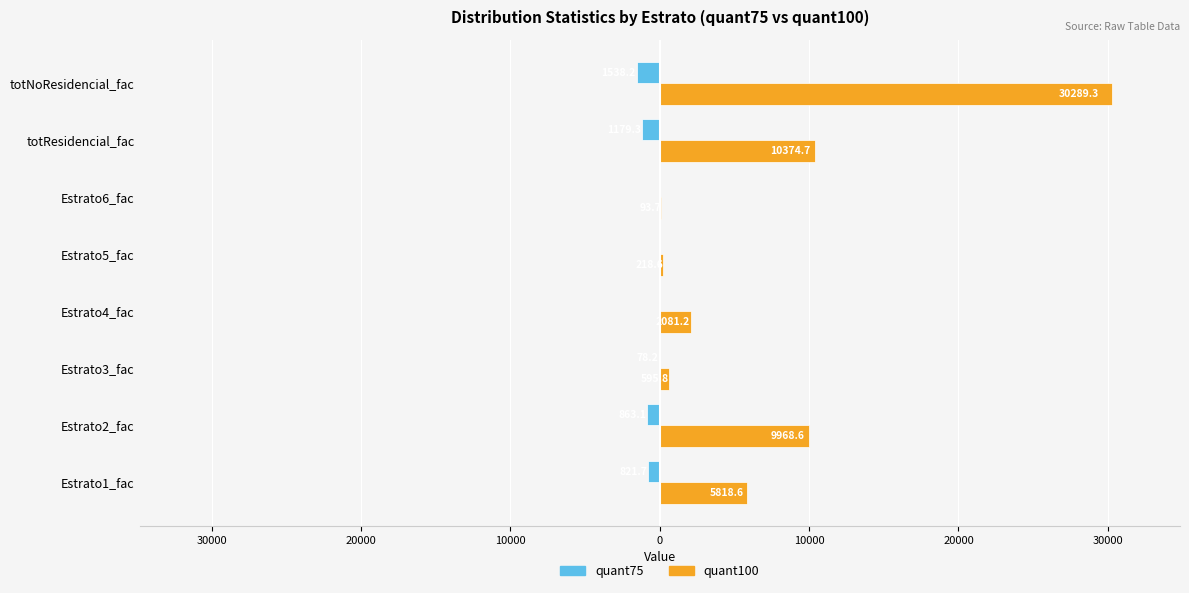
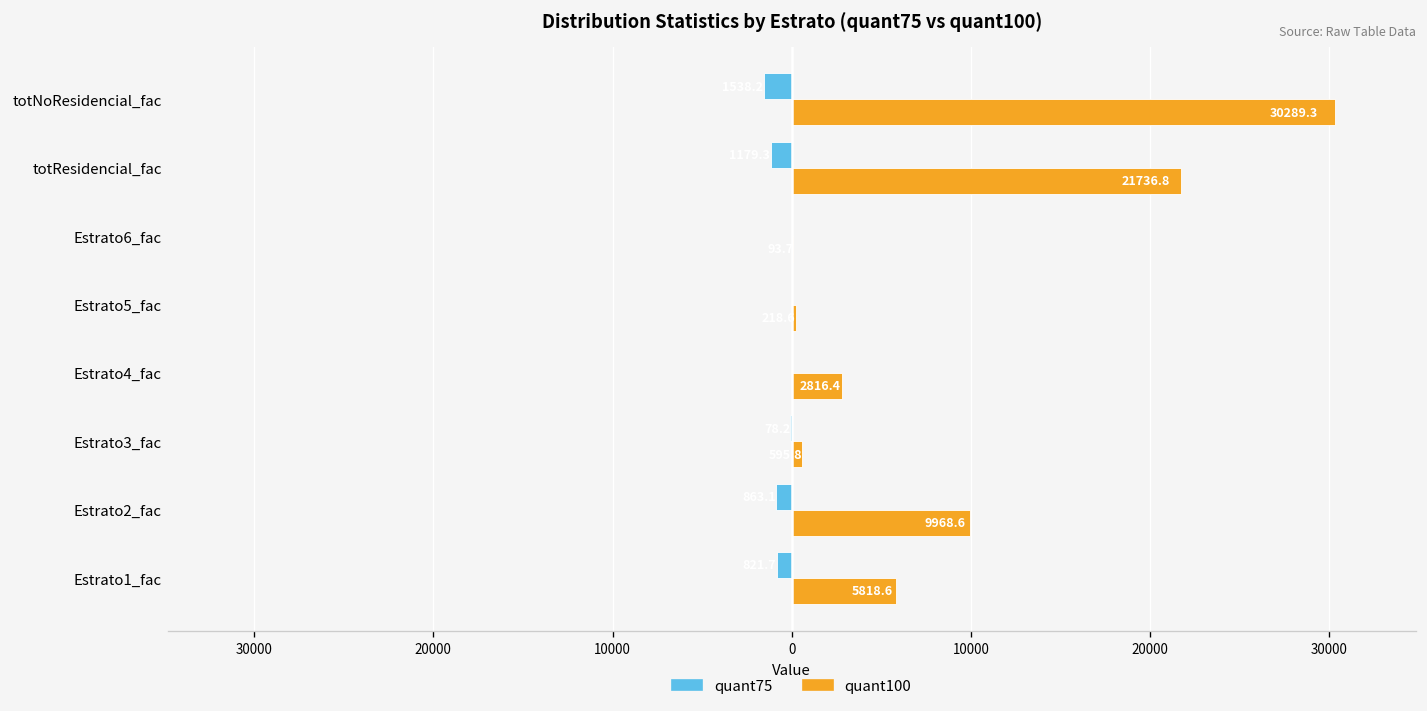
  {
    "quant100": {
      "totNoResidencial_fac": 30289.3,
-     "totResidencial_fac": 10374.7,
-     "Estrato4_fac": 2081.2,
+     "totResidencial_fac": 21736.8,
+     "Estrato4_fac": 2816.4,
      "Estrato2_fac": 9968.6,
      "Estrato1_fac": 5818.6
    }
  }
